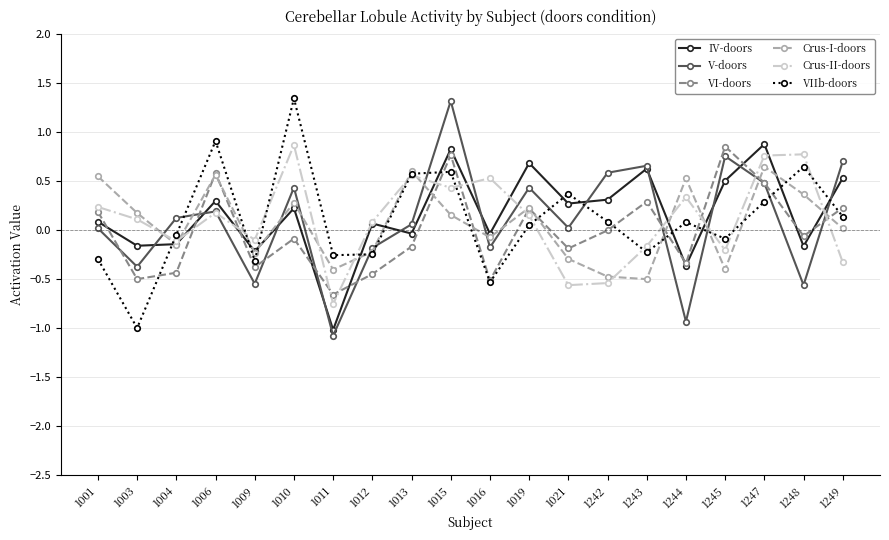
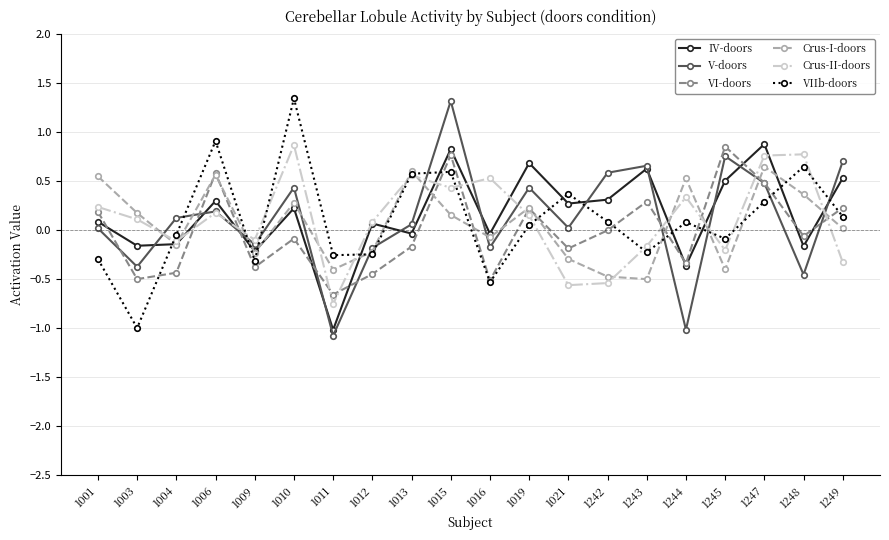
  {
    "V-doors": {
      "1001": 0.0,
      "1003": -0.4,
      "1004": 0.1,
-     "1009": -0.5,
+     "1009": -0.1,
      "1010": 0.4,
      "1011": -1.1,
      "1012": -0.2,
      "1013": 0.1,
      "1015": 1.3,
      "1016": -0.2,
      "1019": 0.4,
      "1021": 0.0,
      "1242": 0.6,
      "1243": 0.7,
-     "1244": -0.9,
+     "1244": -1.0,
      "1245": 0.8,
-     "1248": -0.6,
+     "1248": -0.5,
      "1249": 0.7
    }
  }
